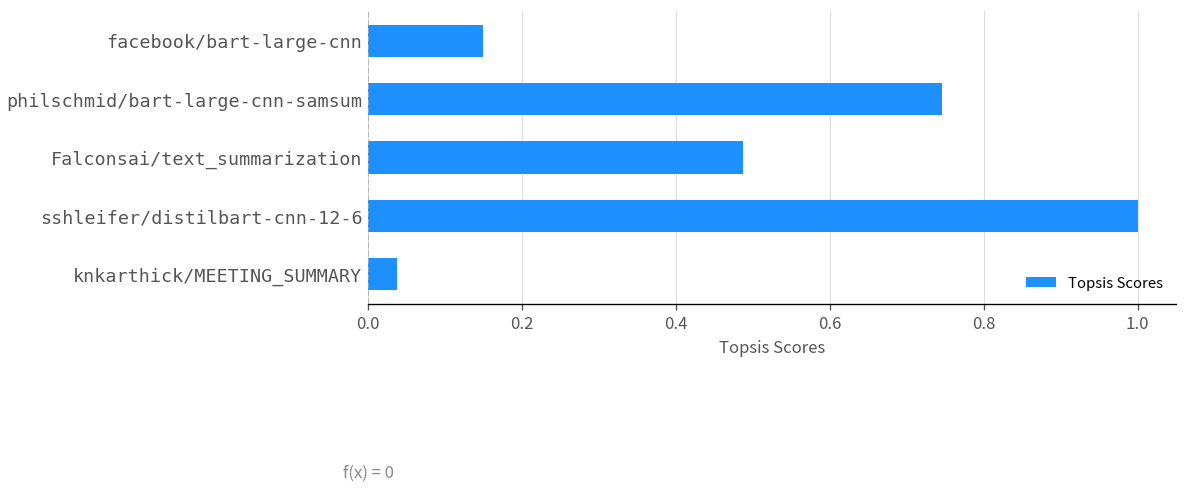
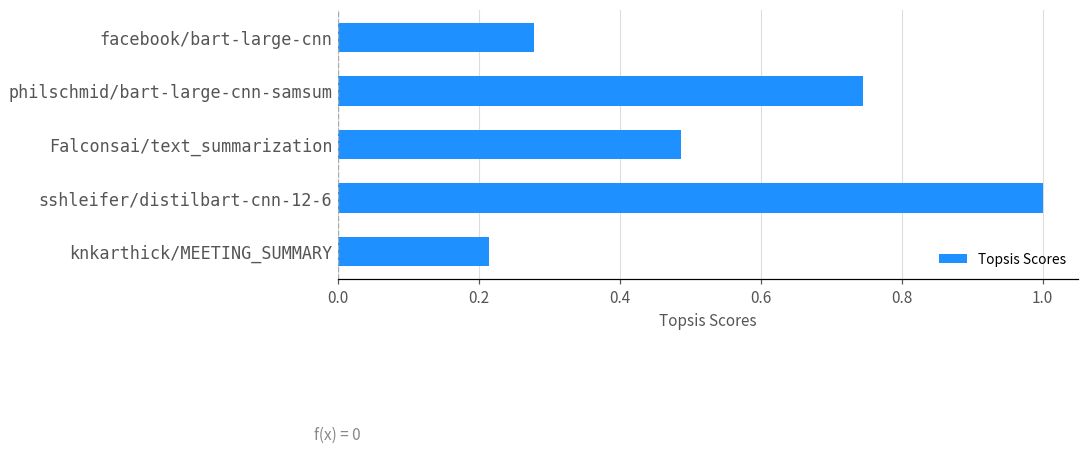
  {
-   "facebook/bart-large-cnn": 0.15,
+   "facebook/bart-large-cnn": 0.28,
    "philschmid/bart-large-cnn-samsum": 0.75,
    "Falconsai/text_summarization": 0.49,
    "sshleifer/distilbart-cnn-12-6": 1.00,
-   "knkarthick/MEETING_SUMMARY": 0.04
+   "knkarthick/MEETING_SUMMARY": 0.21
  }
